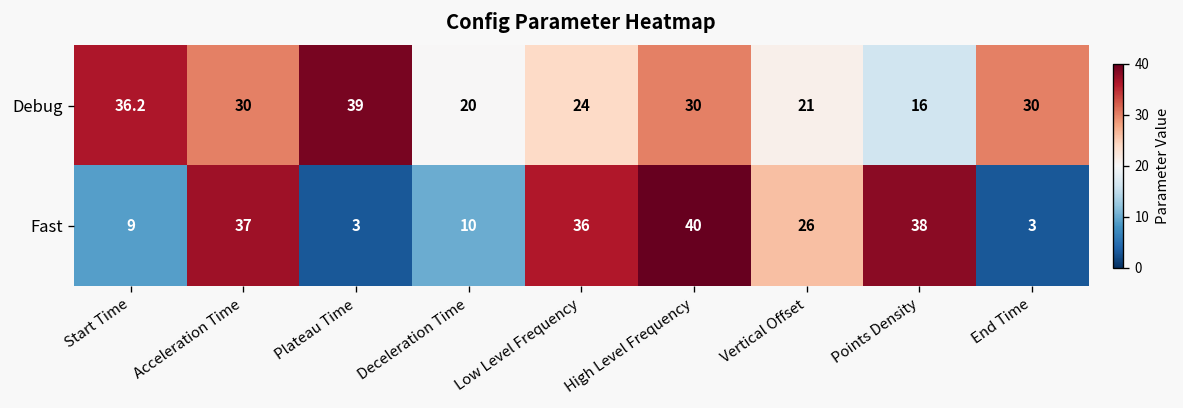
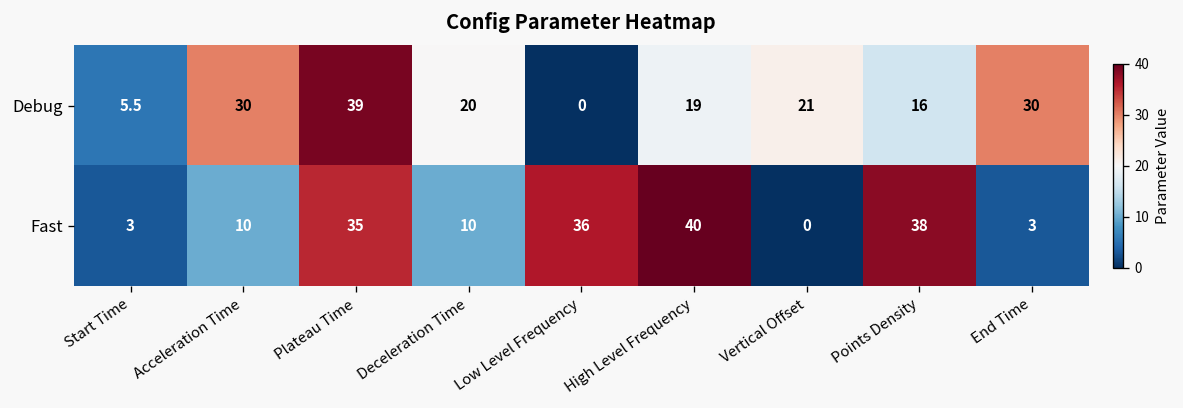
  {
    "Debug": {
-     "Start Time": 36.2,
+     "Start Time": 5.5,
      "Acceleration Time": 30,
      "Plateau Time": 39,
      "Deceleration Time": 20,
-     "Low Level Frequency": 24,
-     "High Level Frequency": 30,
+     "Low Level Frequency": 0,
+     "High Level Frequency": 19,
      "Vertical Offset": 21,
      "Points Density": 16,
      "End Time": 30
    },
    "Fast": {
-     "Start Time": 9,
-     "Acceleration Time": 37,
-     "Plateau Time": 3,
+     "Start Time": 3,
+     "Acceleration Time": 10,
+     "Plateau Time": 35,
      "Deceleration Time": 10,
      "Low Level Frequency": 36,
      "High Level Frequency": 40,
-     "Vertical Offset": 26,
+     "Vertical Offset": 0,
      "Points Density": 38,
      "End Time": 3
    }
  }
